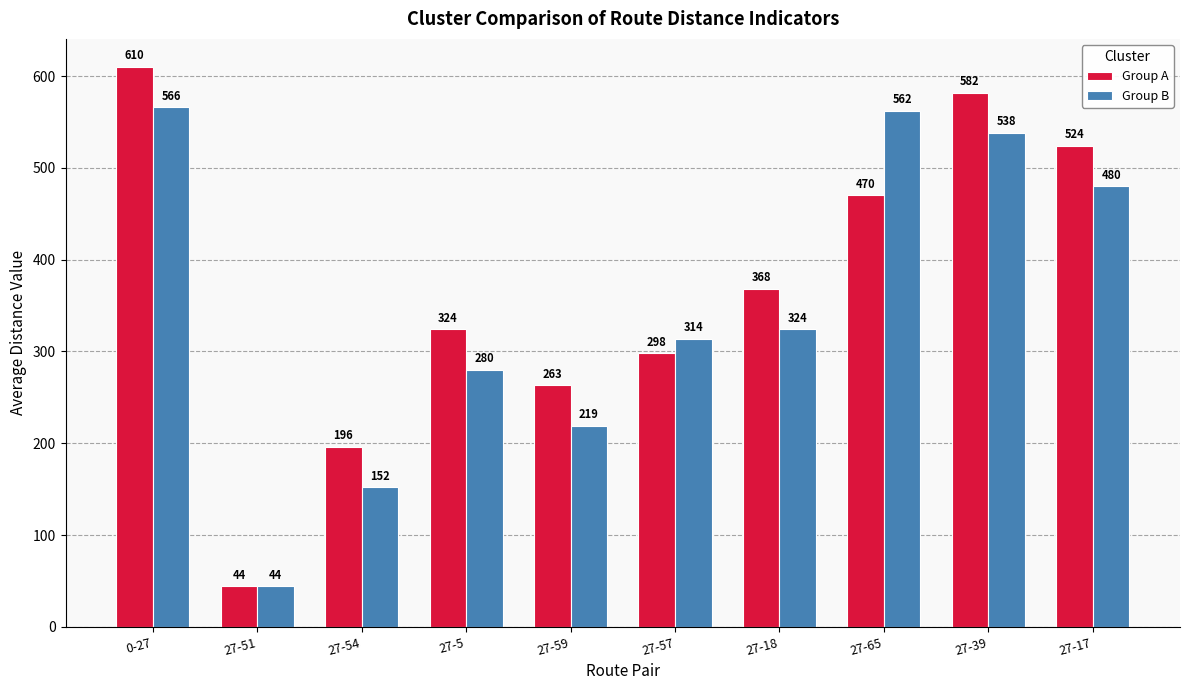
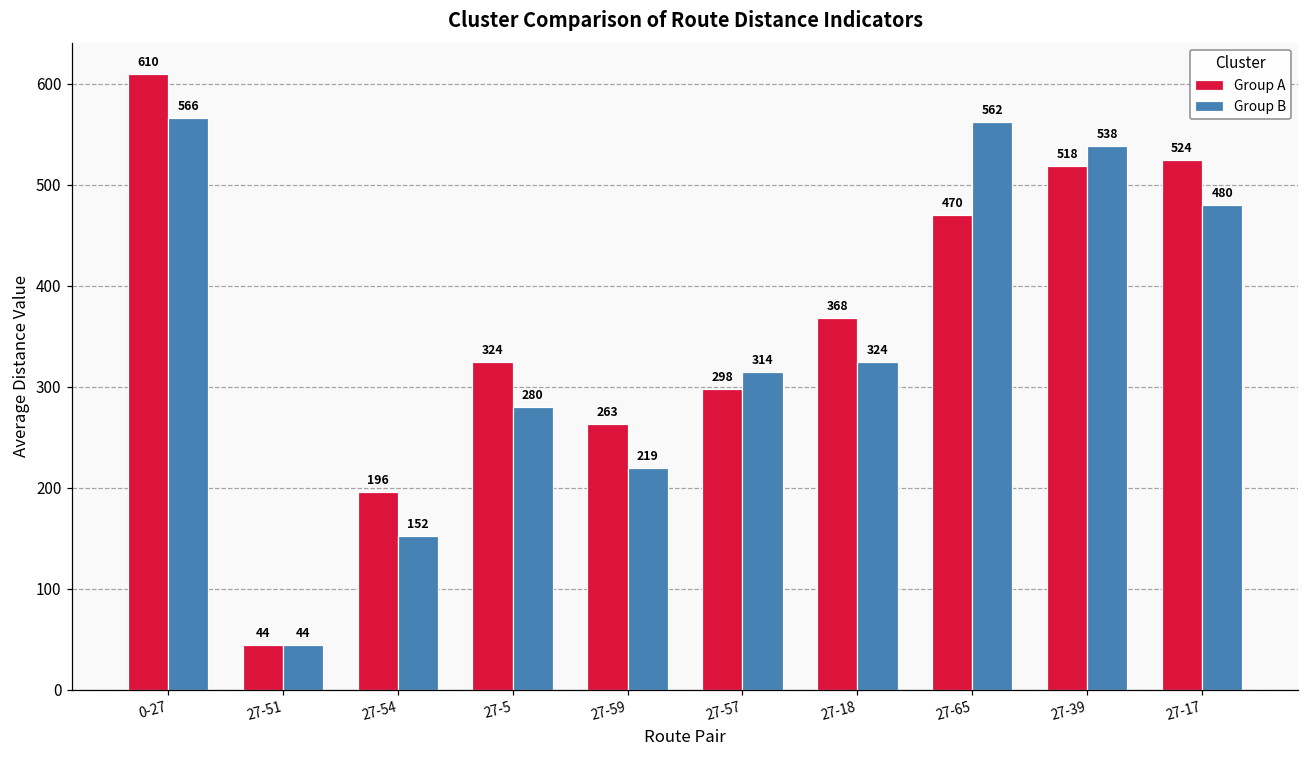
  {
    "Group A": {
      "0-27": 610,
      "27-51": 44,
      "27-54": 196,
      "27-5": 324,
      "27-59": 263,
      "27-57": 298,
      "27-18": 368,
      "27-65": 470,
-     "27-39": 582,
+     "27-39": 518,
      "27-17": 524
    },
    "Group B": {
      "0-27": 566,
      "27-51": 44,
      "27-54": 152,
      "27-5": 280,
      "27-59": 219,
      "27-57": 314,
      "27-18": 324,
      "27-65": 562,
      "27-39": 538,
      "27-17": 480
    }
  }
